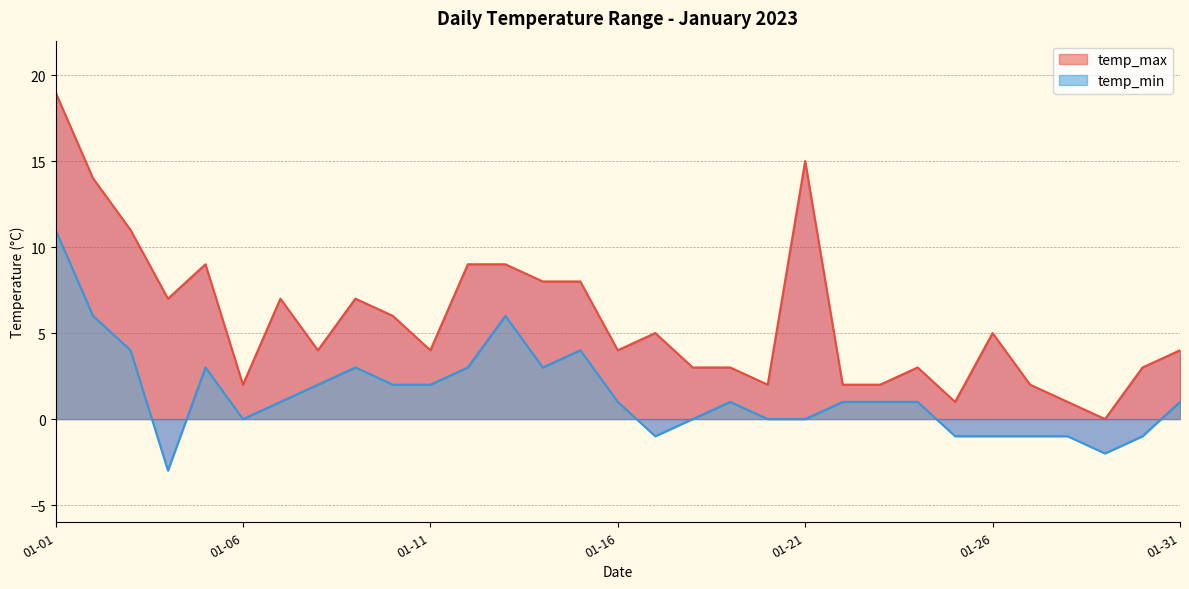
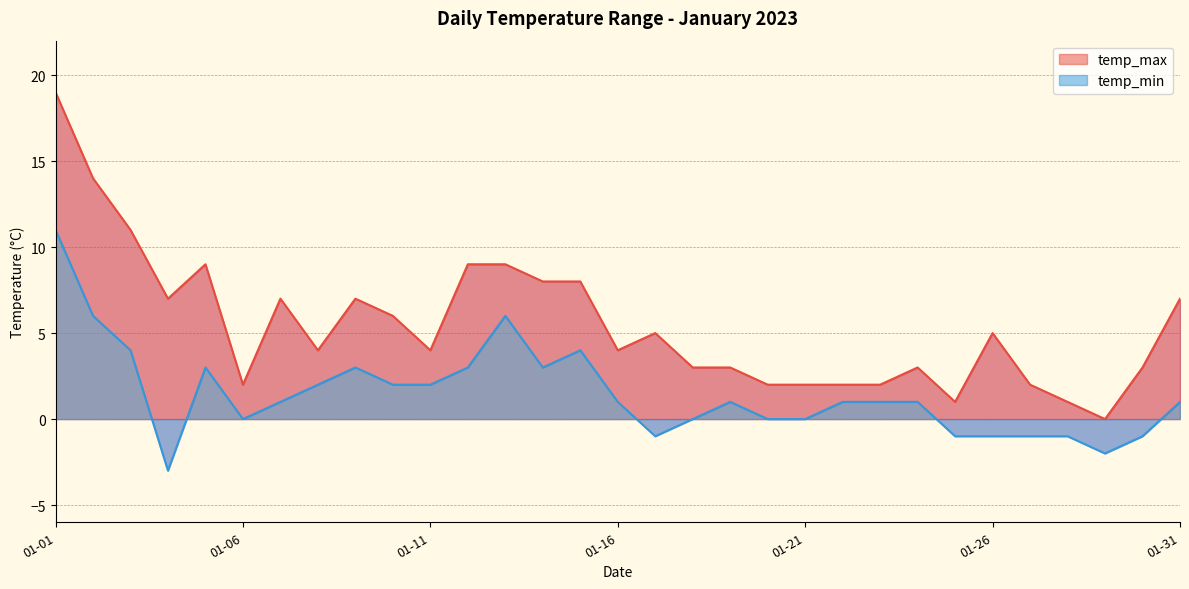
  {
    "temp_max": {
      "01-01": 19,
      "01-06": 2,
      "01-11": 4,
      "01-16": 4,
-     "01-21": 15,
+     "01-21": 2,
      "01-26": 5,
-     "01-31": 4
+     "01-31": 7
    }
  }
